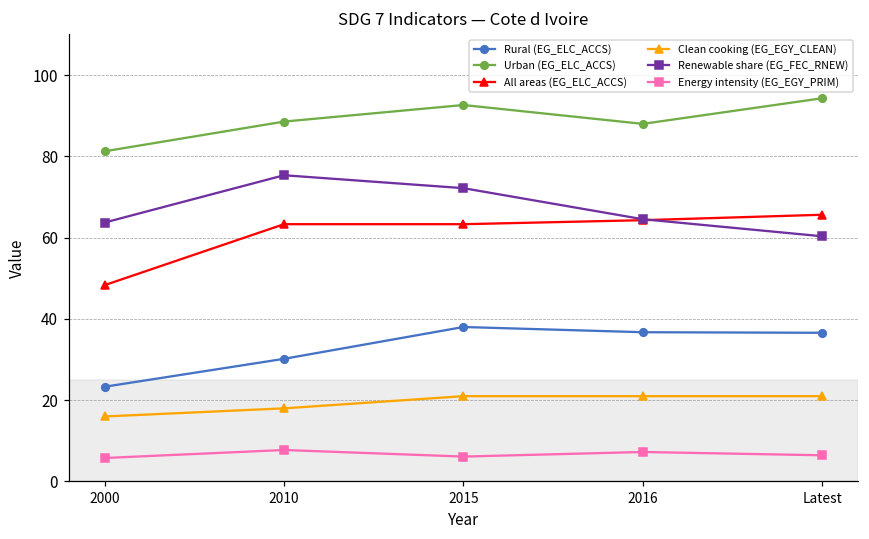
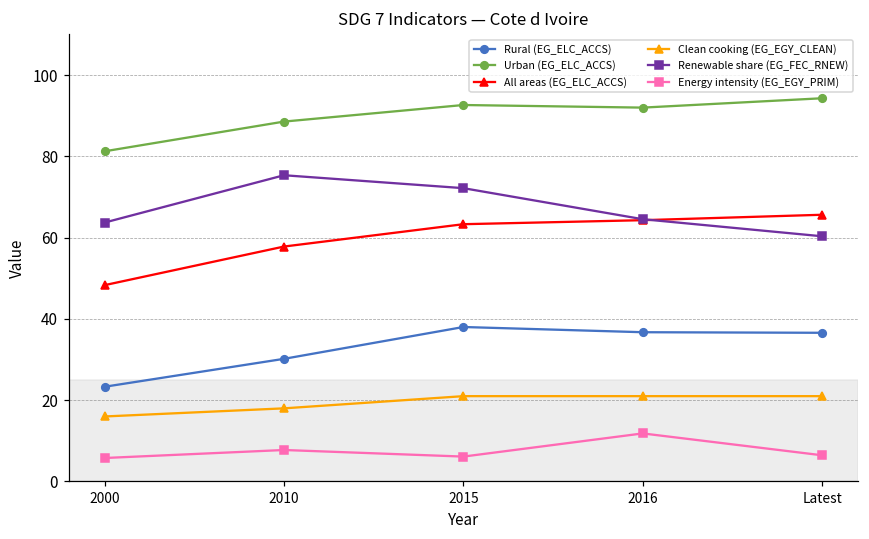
  {
    "Rural (EG_ELC_ACCS)": {
      "2000": 23,
      "2010": 30,
      "2015": 38,
      "2016": 37,
      "Latest": 37
    },
    "Urban (EG_ELC_ACCS)": {
      "2000": 81,
      "2010": 89,
      "2015": 93,
-     "2016": 88,
+     "2016": 92,
      "Latest": 94
    },
    "All areas (EG_ELC_ACCS)": {
      "2000": 48,
-     "2010": 63,
+     "2010": 58,
      "2015": 63,
      "Latest": 66
    },
    "Clean cooking (EG_EGY_CLEAN)": {
      "2000": 16,
      "2010": 18,
      "2015": 21,
      "2016": 21,
      "Latest": 21
    },
    "Renewable share (EG_FEC_RNEW)": {
      "2000": 64,
      "2010": 75,
      "2015": 72,
      "Latest": 60
    },
    "Energy intensity (EG_EGY_PRIM)": {
      "2000": 6,
      "2010": 8,
      "2015": 6,
-     "2016": 7,
+     "2016": 12,
      "Latest": 6
    }
  }
